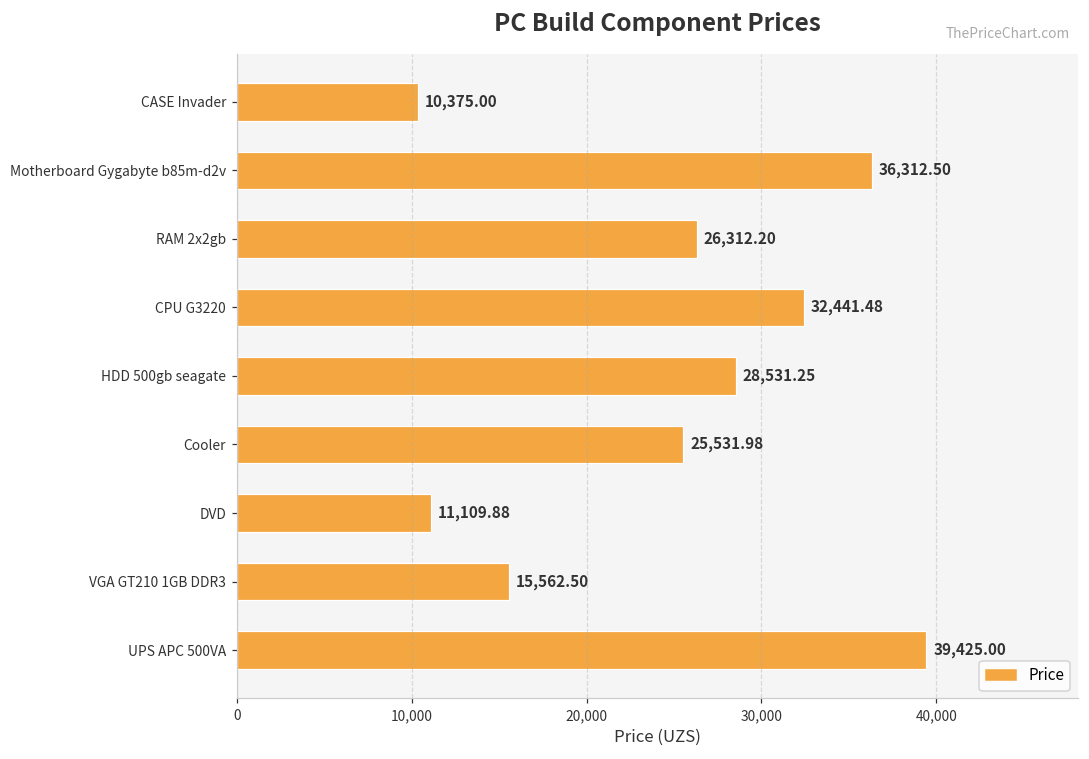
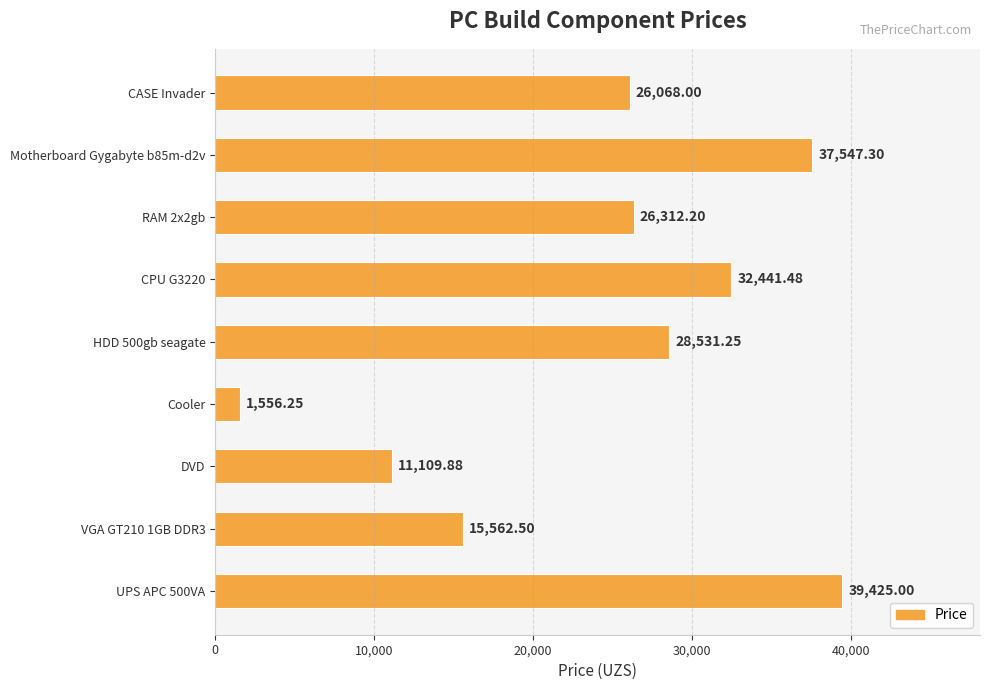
  {
-   "CASE Invader": "10,375.00",
-   "Motherboard Gygabyte b85m-d2v": "36,312.50",
+   "CASE Invader": "26,068.00",
+   "Motherboard Gygabyte b85m-d2v": "37,547.30",
    "RAM 2x2gb": "26,312.20",
    "CPU G3220": "32,441.48",
    "HDD 500gb seagate": "28,531.25",
-   "Cooler": "25,531.98",
+   "Cooler": "1,556.25",
    "DVD": "11,109.88",
    "VGA GT210 1GB DDR3": "15,562.50",
    "UPS APC 500VA": "39,425.00"
  }
